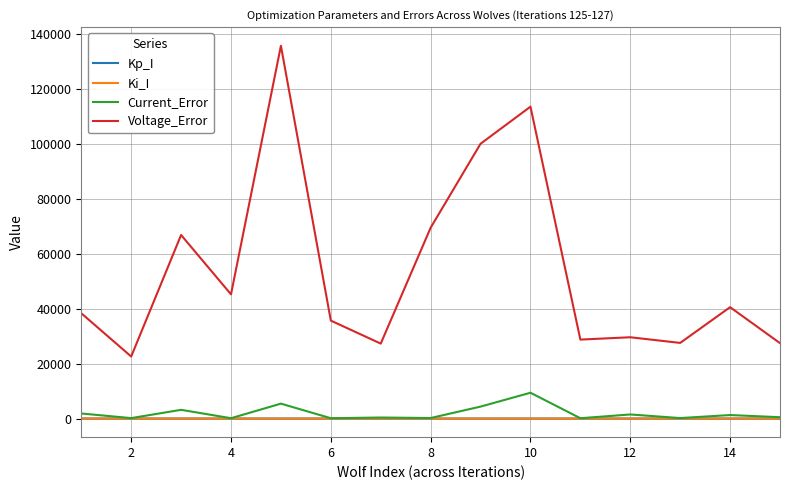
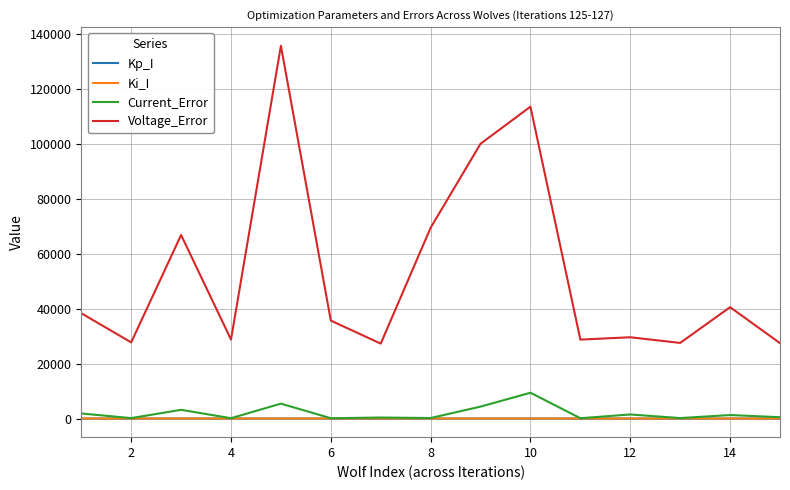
  {
    "Ki_I": {
      "10": 0,
      "12": 0,
      "14": 0
    },
    "Current_Error": {
      "10": 9000,
      "12": 1000,
      "14": 1000
    },
    "Voltage_Error": {
-     "2": 23000,
-     "4": 45000,
+     "2": 28000,
+     "4": 29000,
      "6": 36000,
      "8": 69000,
      "10": 114000,
      "12": 30000,
      "14": 41000
    }
  }
